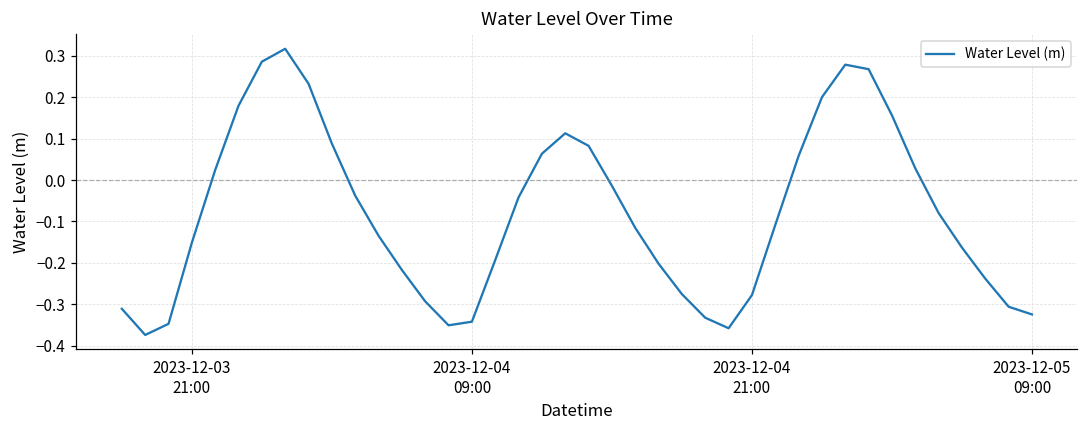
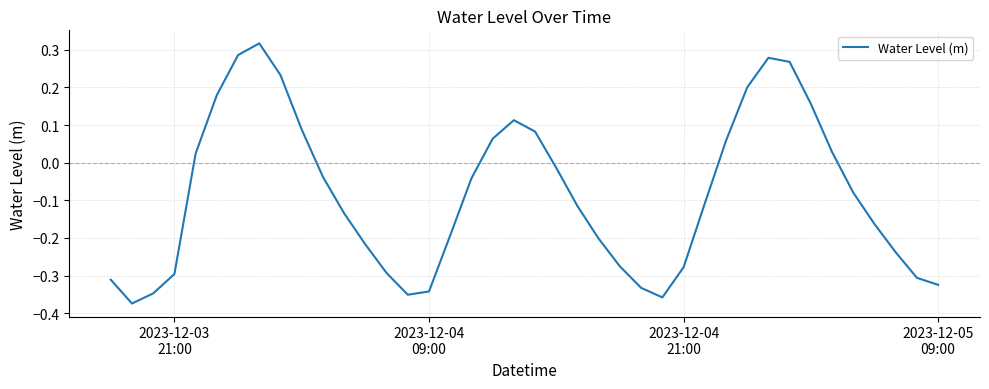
  {
-   "2023-12-03 21:00": -0.15,
+   "2023-12-03 21:00": -0.30,
    "2023-12-04 09:00": -0.34,
    "2023-12-04 21:00": -0.28,
    "2023-12-05 09:00": -0.32
  }
